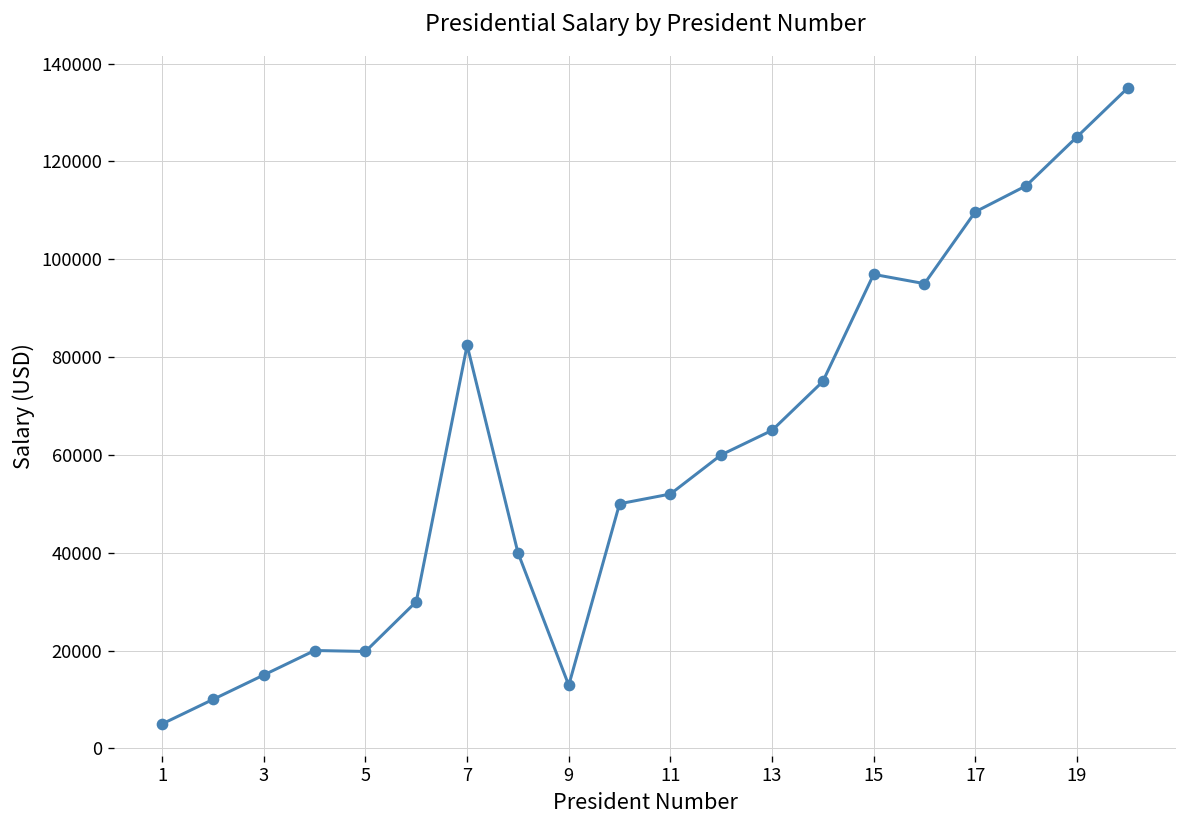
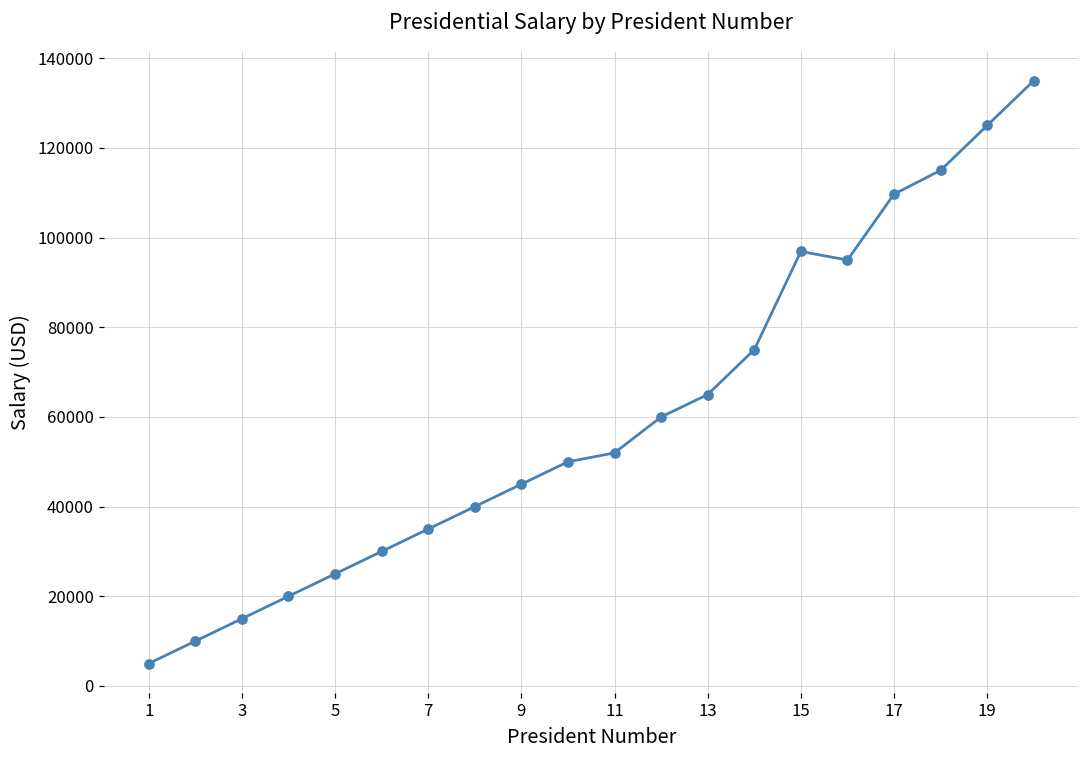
  {
    "1": 5000,
    "3": 15000,
-   "5": 20000,
-   "7": 82000,
-   "9": 13000,
+   "5": 25000,
+   "7": 35000,
+   "9": 45000,
    "11": 52000,
    "13": 65000,
    "15": 97000,
    "17": 110000,
    "19": 125000
  }
